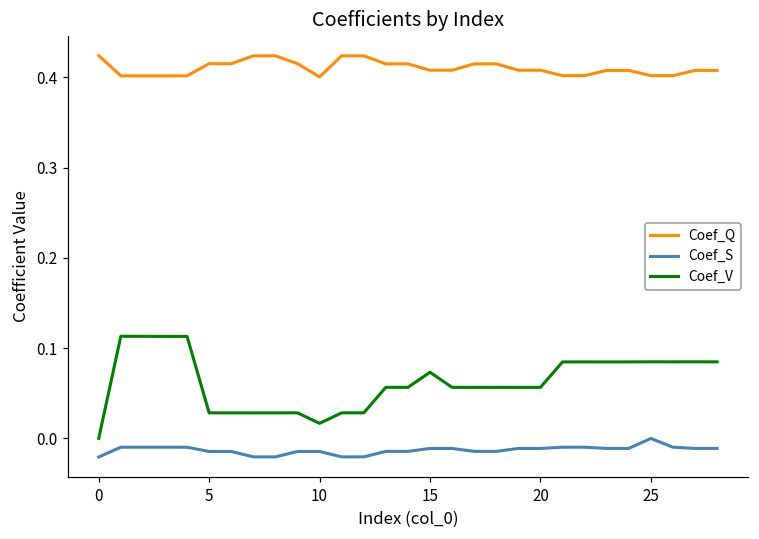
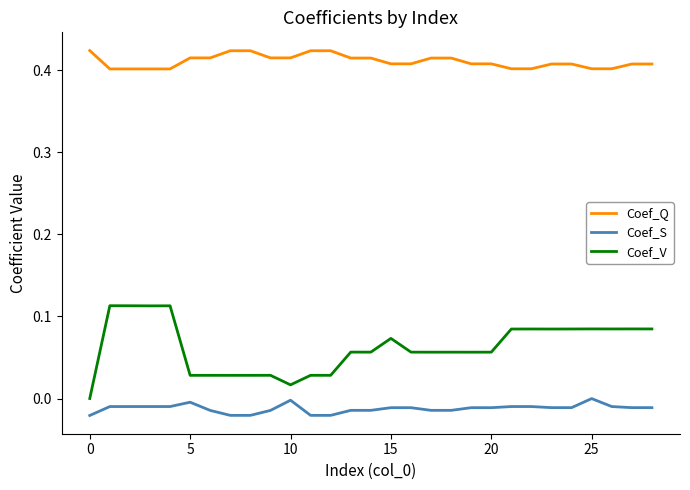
  {
    "Coef_Q": {
      "0": 0.42,
      "5": 0.42,
-     "10": 0.40,
+     "10": 0.42,
      "15": 0.41,
      "20": 0.41,
      "25": 0.40
    },
    "Coef_S": {
      "0": -0.02,
-     "5": -0.01,
-     "10": -0.01,
+     "5": 0.00,
+     "10": 0.00,
      "15": -0.01,
      "20": -0.01,
      "25": 0.00
    },
    "Coef_V": {
      "0": 0.00,
      "5": 0.03,
      "10": 0.02,
      "15": 0.07,
      "20": 0.06,
      "25": 0.08
    }
  }
